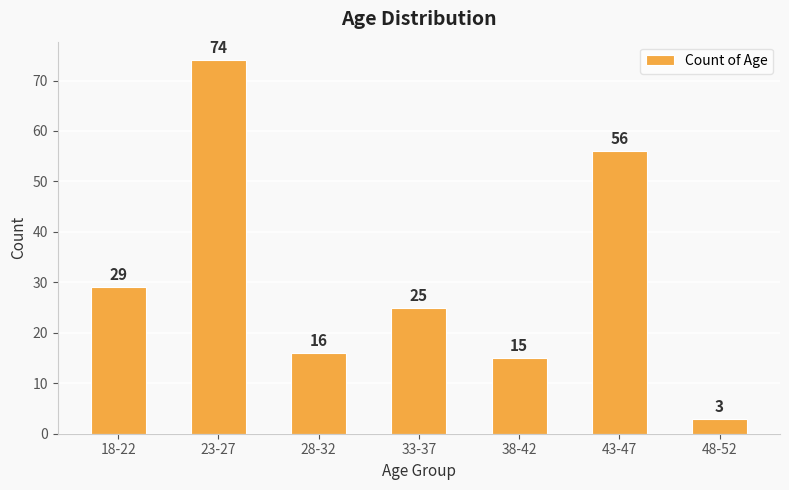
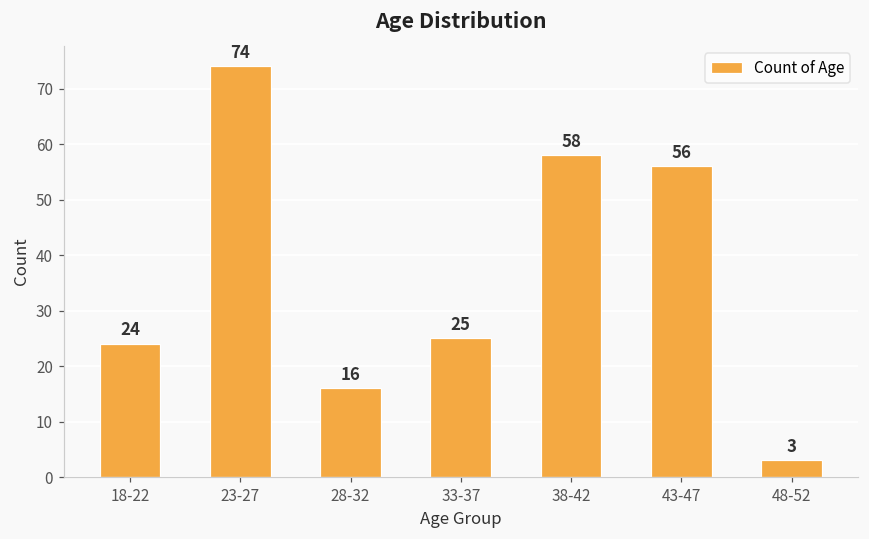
  {
-   "18-22": 29,
+   "18-22": 24,
    "23-27": 74,
    "28-32": 16,
    "33-37": 25,
-   "38-42": 15,
+   "38-42": 58,
    "43-47": 56,
    "48-52": 3
  }
